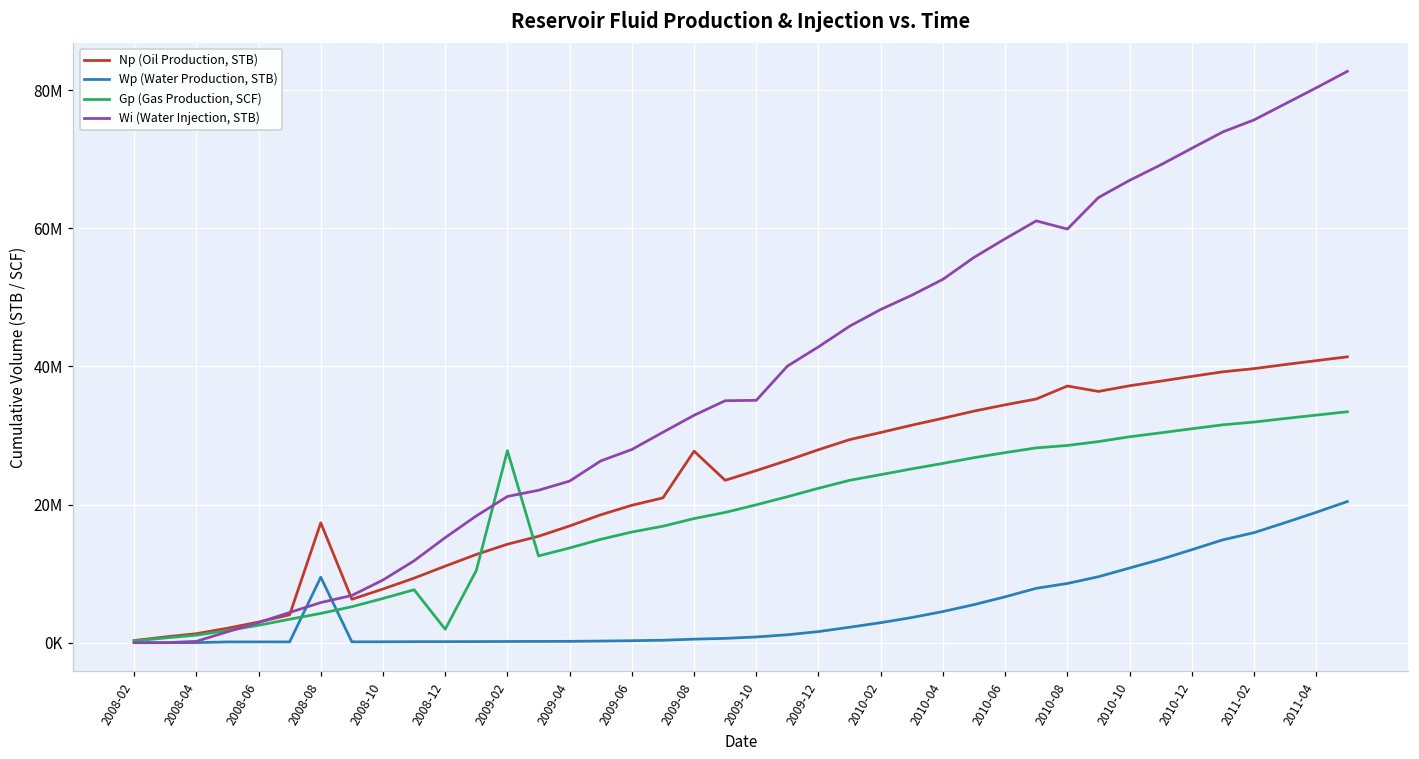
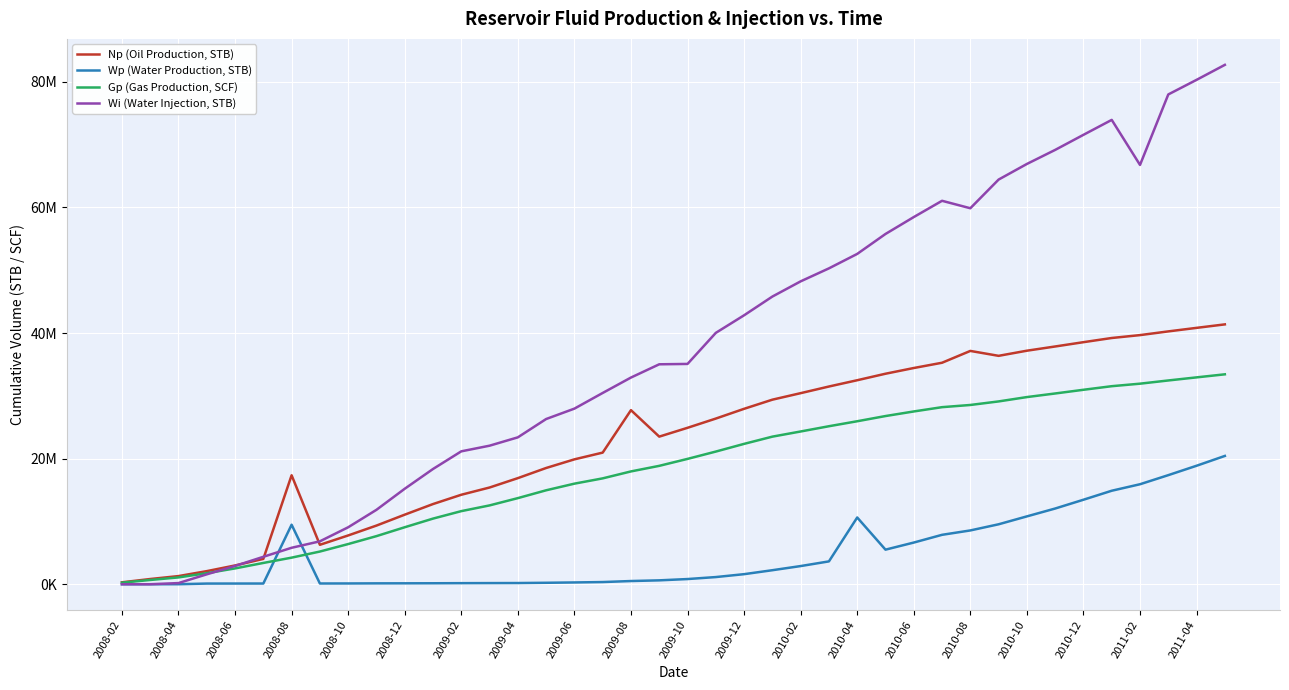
  {
    "Np (Oil Production, STB)": {
      "2008-08": 17000000,
      "2008-10": 8000000,
      "2008-12": 11000000,
      "2009-02": 14000000,
      "2009-04": 17000000,
      "2009-06": 20000000,
      "2009-08": 28000000,
      "2009-10": 25000000,
      "2009-12": 28000000,
      "2010-02": 30000000,
      "2010-04": 32000000,
      "2010-06": 34000000,
      "2010-08": 37000000,
      "2010-10": 37000000,
      "2010-12": 39000000,
      "2011-02": 40000000,
      "2011-04": 41000000
    },
    "Wp (Water Production, STB)": {
      "2008-06": 0,
      "2008-08": 9000000,
      "2008-10": 0,
      "2008-12": 0,
      "2009-02": 0,
      "2009-04": 0,
      "2009-06": 0,
      "2009-08": 1000000,
      "2009-10": 1000000,
      "2009-12": 2000000,
      "2010-02": 3000000,
-     "2010-04": 5000000,
+     "2010-04": 11000000,
      "2010-06": 7000000,
      "2010-08": 9000000,
      "2010-10": 11000000,
      "2010-12": 13000000,
      "2011-02": 16000000,
      "2011-04": 19000000
    },
    "Gp (Gas Production, SCF)": {
      "2008-08": 4000000,
      "2008-10": 6000000,
-     "2008-12": 2000000,
-     "2009-02": 28000000,
+     "2008-12": 9000000,
+     "2009-02": 12000000,
      "2009-04": 14000000,
      "2009-06": 16000000,
      "2009-08": 18000000,
      "2009-10": 20000000,
      "2009-12": 22000000,
      "2010-02": 24000000,
      "2010-04": 26000000,
      "2010-06": 28000000,
      "2010-08": 29000000,
      "2010-10": 30000000,
      "2010-12": 31000000,
      "2011-02": 32000000,
      "2011-04": 33000000
    },
    "Wi (Water Injection, STB)": {
      "2008-08": 6000000,
      "2008-10": 9000000,
      "2008-12": 15000000,
      "2009-02": 21000000,
      "2009-04": 23000000,
      "2009-06": 28000000,
      "2009-08": 33000000,
      "2009-10": 35000000,
      "2009-12": 43000000,
      "2010-02": 48000000,
      "2010-04": 53000000,
      "2010-06": 58000000,
      "2010-08": 60000000,
      "2010-10": 67000000,
      "2010-12": 72000000,
-     "2011-02": 76000000,
+     "2011-02": 67000000,
      "2011-04": 80000000
    }
  }
